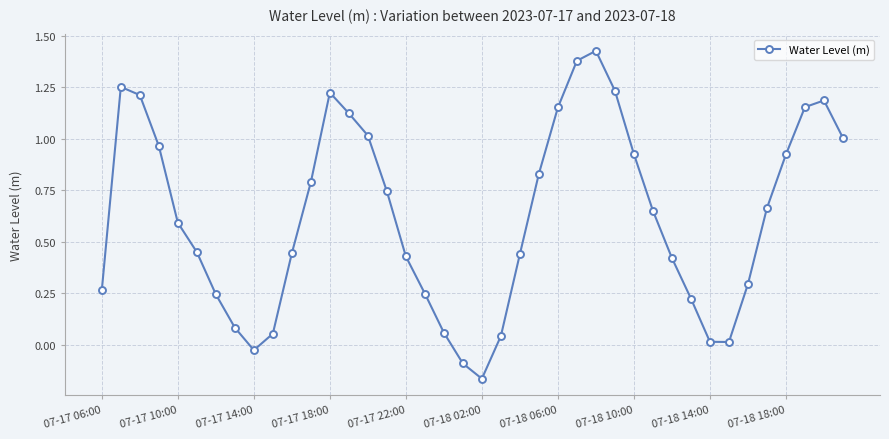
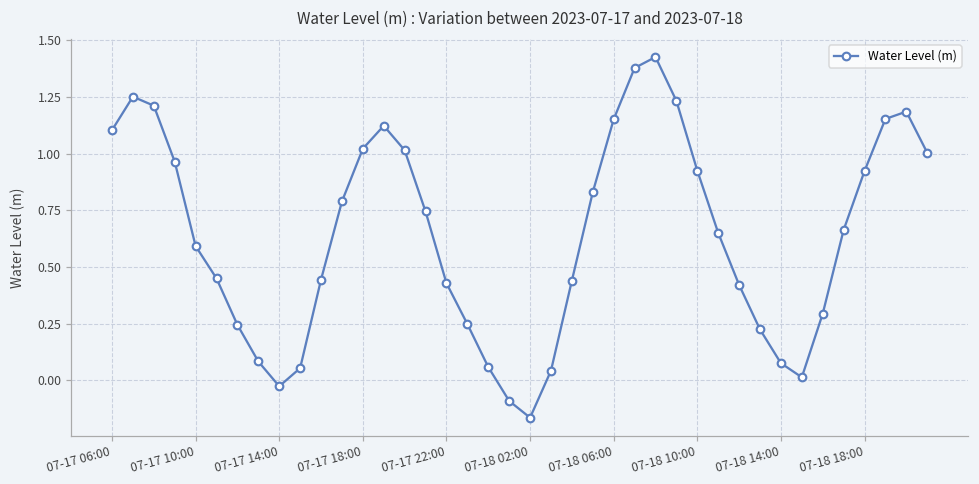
  {
-   "07-17 06:00": 0.26,
+   "07-17 06:00": 1.10,
    "07-17 10:00": 0.59,
    "07-17 14:00": -0.03,
-   "07-17 18:00": 1.22,
+   "07-17 18:00": 1.02,
    "07-17 22:00": 0.43,
    "07-18 02:00": -0.17,
    "07-18 06:00": 1.15,
    "07-18 10:00": 0.92,
-   "07-18 14:00": 0.01,
+   "07-18 14:00": 0.08,
    "07-18 18:00": 0.92
  }
